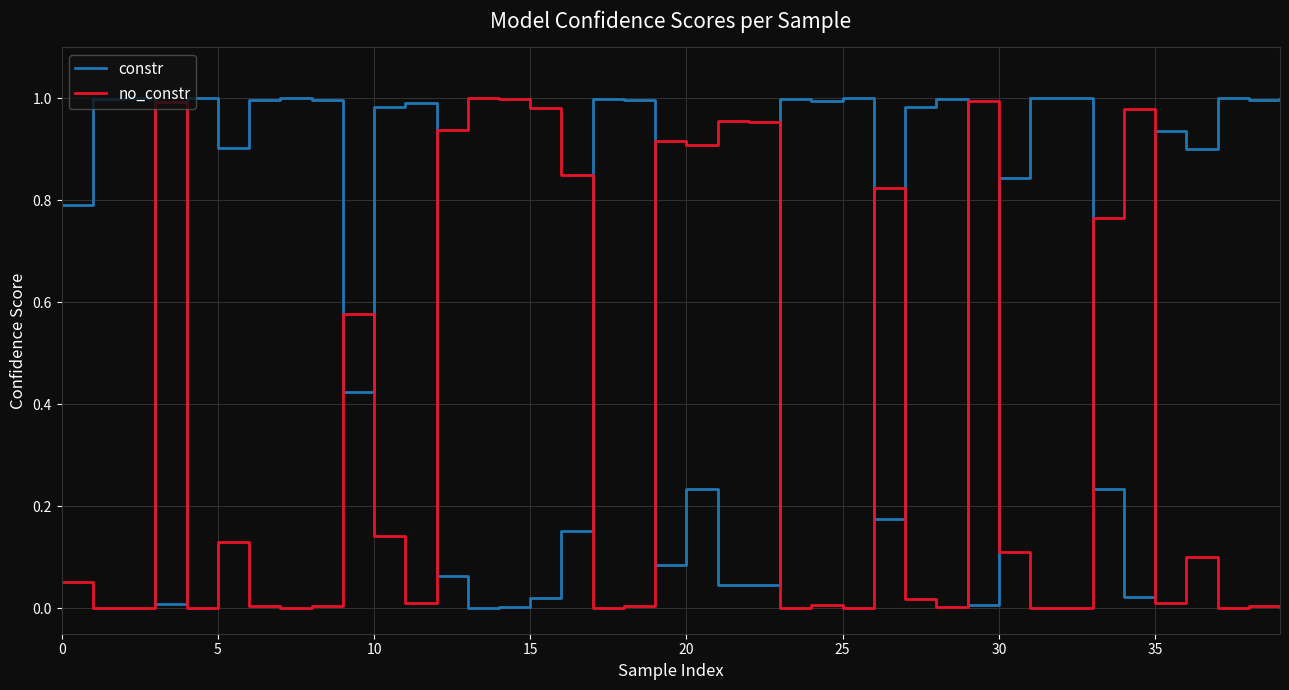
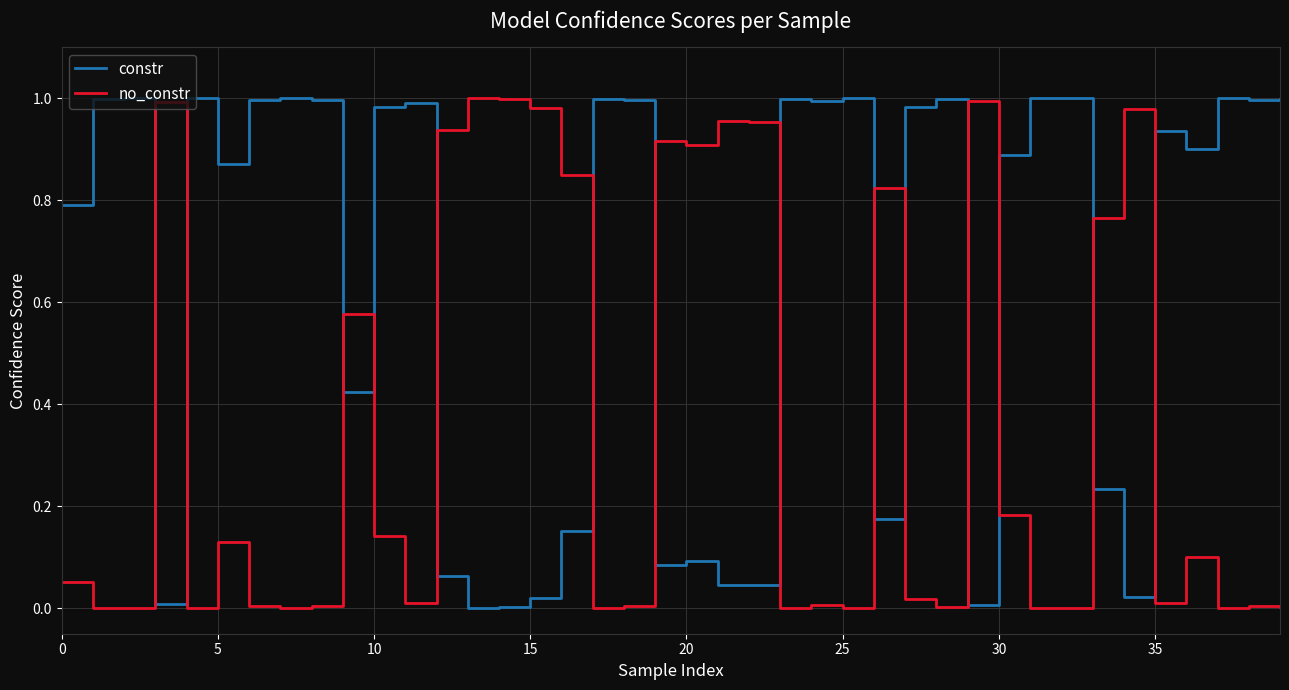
  {
    "constr": {
      "0": 0.79,
-     "5": 0.90,
+     "5": 0.87,
      "10": 0.98,
      "15": 0.02,
-     "20": 0.23,
+     "20": 0.09,
      "25": 1.00,
-     "30": 0.84,
+     "30": 0.89,
      "35": 0.94
    },
    "no_constr": {
      "0": 0.05,
      "5": 0.13,
      "10": 0.14,
      "15": 0.98,
      "20": 0.91,
      "25": 0.00,
-     "30": 0.11,
+     "30": 0.18,
      "35": 0.01
    }
  }
